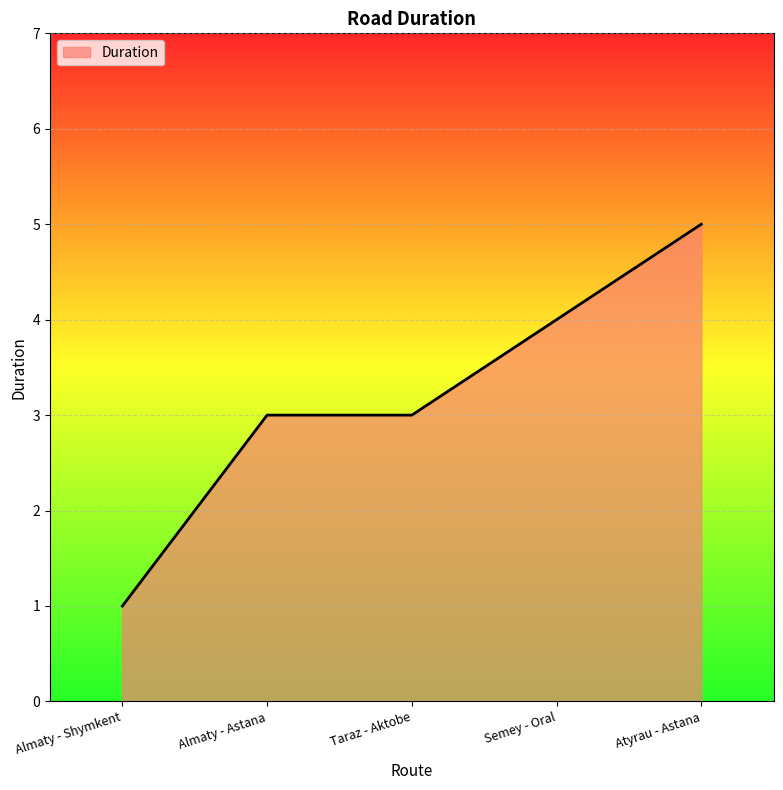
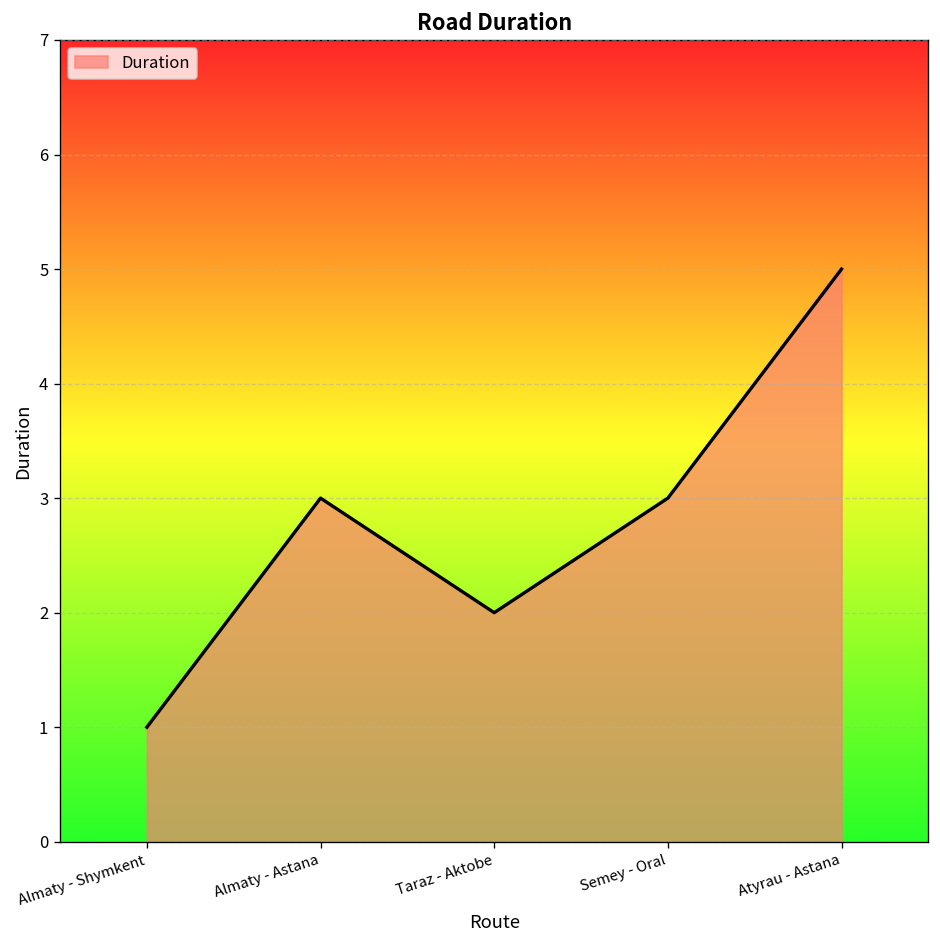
  {
    "Almaty - Shymkent": 1,
    "Almaty - Astana": 3,
-   "Taraz - Aktobe": 3,
-   "Semey - Oral": 4,
+   "Taraz - Aktobe": 2,
+   "Semey - Oral": 3,
    "Atyrau - Astana": 5
  }
